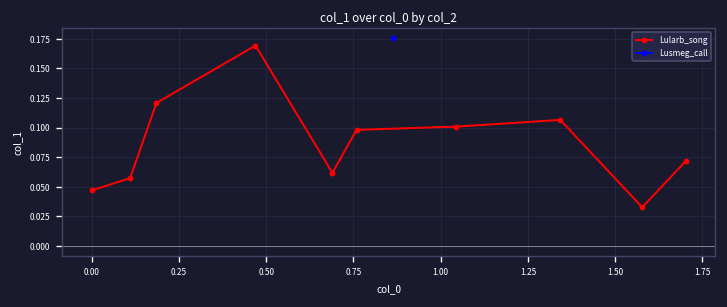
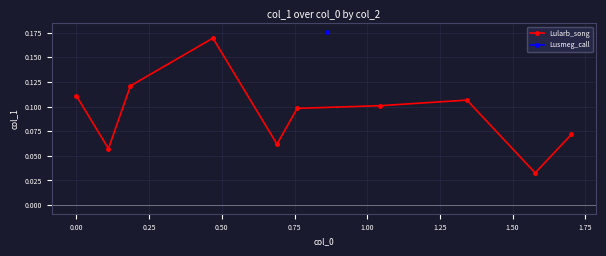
  {
    "Lularb_song": {
-     "0.00": 0.05
+     "0.00": 0.11
    }
  }
